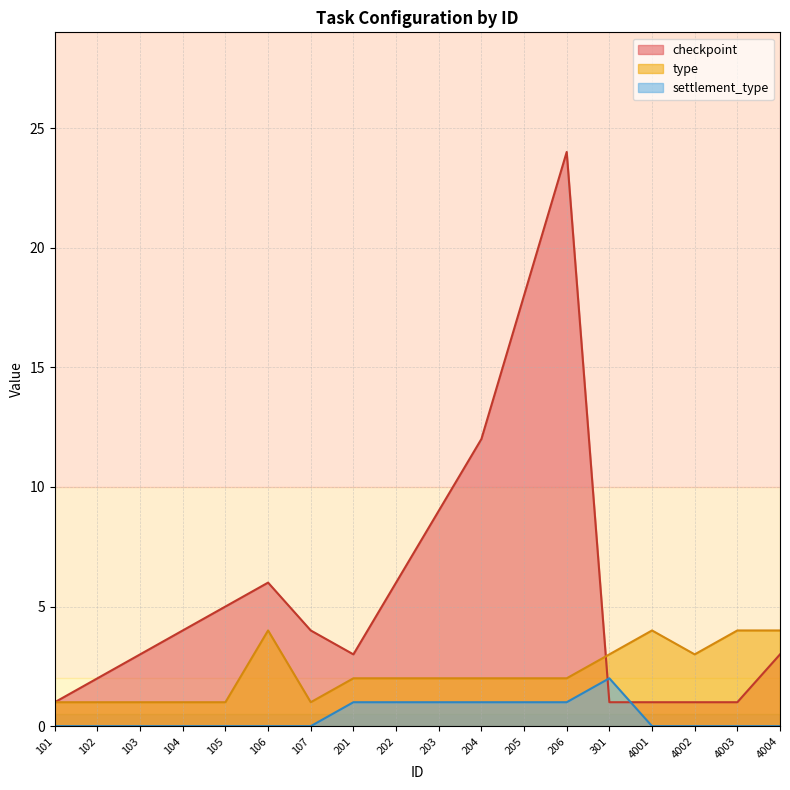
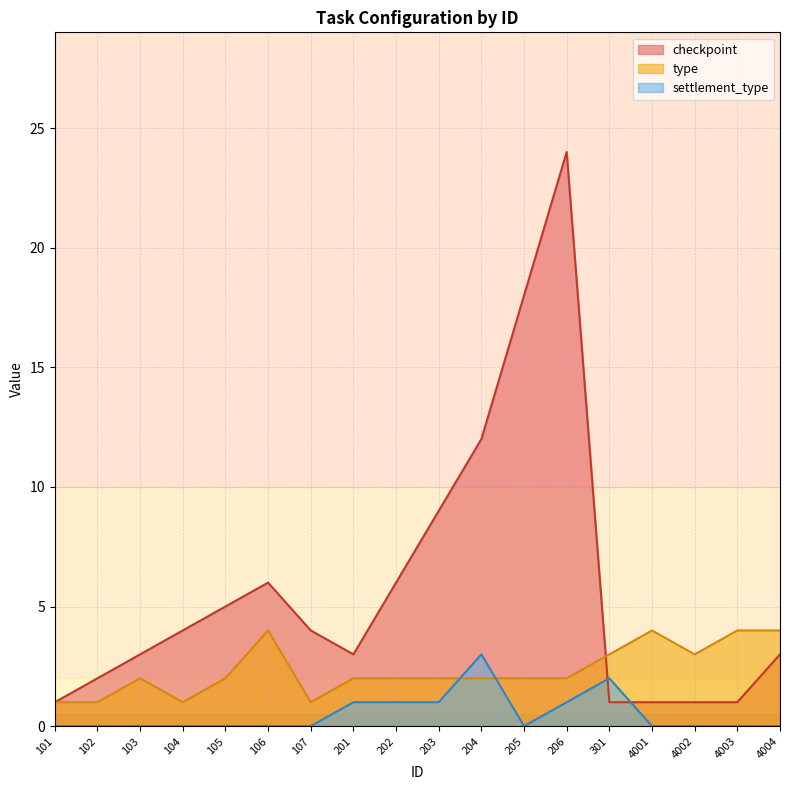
  {
    "checkpoint": {
      "102": 2,
      "103": 3,
      "104": 4,
      "105": 5,
      "106": 6,
      "107": 4,
      "201": 3,
      "202": 6,
      "203": 9,
      "204": 12,
      "205": 18,
      "206": 24,
      "301": 1,
      "4001": 1,
      "4002": 1,
      "4003": 1,
      "4004": 3
    },
    "type": {
      "102": 1,
-     "103": 1,
+     "103": 2,
      "104": 1,
-     "105": 1,
+     "105": 2,
      "106": 4,
      "107": 1,
      "201": 2,
      "202": 2,
      "203": 2,
      "204": 2,
      "205": 2,
      "206": 2,
      "301": 3,
      "4001": 4,
      "4002": 3,
      "4003": 4,
      "4004": 4
    },
    "settlement_type": {
      "101": 0,
      "102": 0,
      "103": 0,
      "104": 0,
      "105": 0,
      "106": 0,
      "107": 0,
      "201": 1,
      "202": 1,
      "203": 1,
-     "204": 1,
-     "205": 1,
+     "204": 3,
+     "205": 0,
      "206": 1,
      "301": 2,
      "4001": 0,
      "4002": 0,
      "4003": 0,
      "4004": 0
    }
  }
